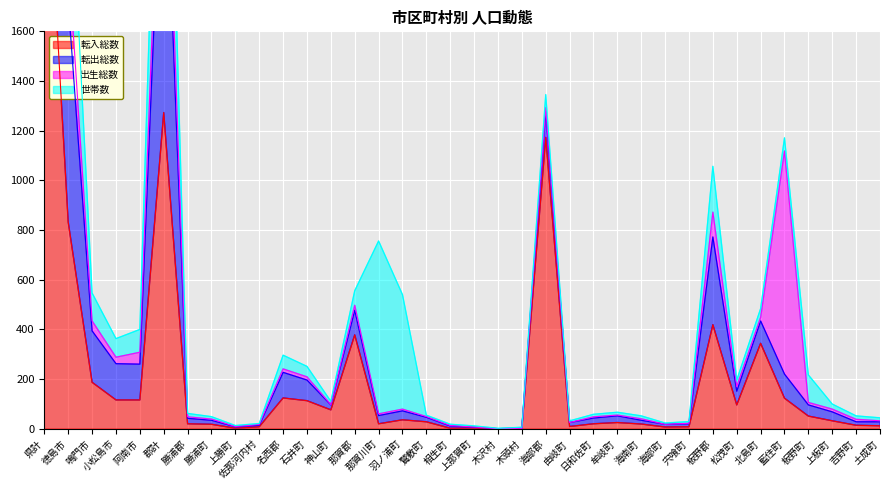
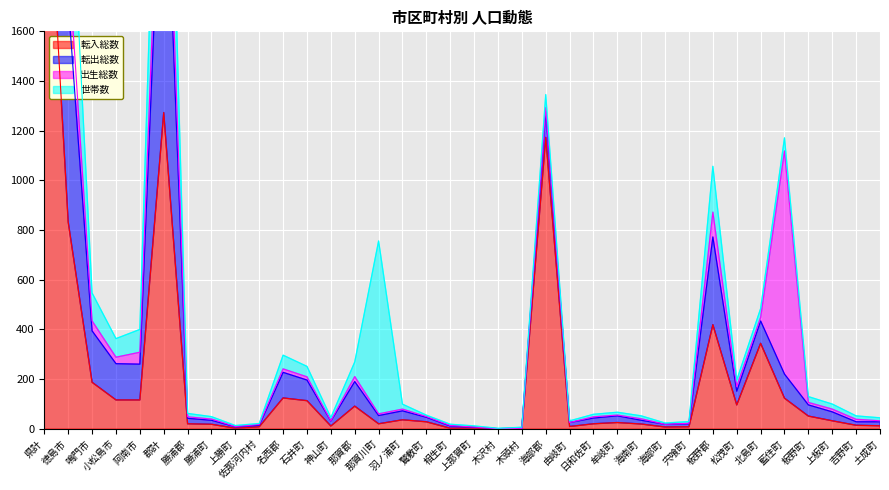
  {
    "転入総数": {
      "徳島市": 830,
      "鳴門市": 190,
      "小松島市": 120,
      "阿南市": 120,
      "郡計": 1270,
      "勝浦郡": 20,
      "勝浦町": 20,
      "名西郡": 120,
      "石井町": 110,
-     "神山町": 80,
-     "那賀郡": 380,
+     "神山町": 10,
+     "那賀郡": 90,
      "那賀川町": 20,
      "羽ノ浦町": 40,
      "鷲敷町": 30,
      "海部郡": 1170,
      "由岐町": 10,
      "日和佐町": 20,
      "牟岐町": 30,
      "海南町": 20,
      "海部町": 10,
      "宍喰町": 10,
      "板野郡": 420,
      "松茂町": 100,
      "北島町": 340,
      "藍住町": 120,
      "板野町": 50,
      "上板町": 30,
      "吉野町": 10,
      "土成町": 10
    },
    "転出総数": {
      "鳴門市": 210,
      "小松島市": 150,
      "阿南市": 140,
      "名西郡": 100,
      "石井町": 80,
      "那賀郡": 100,
      "海部郡": 100,
      "板野郡": 350,
      "松茂町": 60,
      "北島町": 90,
      "藍住町": 100,
      "上板町": 40
    },
    "出生総数": {
      "鳴門市": 40,
      "小松島市": 30,
      "阿南市": 50,
      "名西郡": 10,
      "石井町": 10,
      "那賀郡": 20,
      "海部郡": 20,
      "板野郡": 100,
      "松茂町": 20,
      "北島町": 10,
      "藍住町": 900,
      "上板町": 10
    },
    "世帯数": {
      "鳴門市": 110,
      "小松島市": 70,
      "阿南市": 90,
      "勝浦郡": 10,
      "名西郡": 60,
      "石井町": 40,
      "神山町": 10,
      "那賀郡": 60,
      "那賀川町": 700,
-     "羽ノ浦町": 460,
+     "羽ノ浦町": 20,
      "海部郡": 50,
      "牟岐町": 10,
      "海南町": 10,
      "板野郡": 180,
      "松茂町": 30,
      "北島町": 40,
      "藍住町": 50,
-     "板野町": 110,
+     "板野町": 20,
      "上板町": 20,
      "吉野町": 10,
      "土成町": 10
    }
  }
